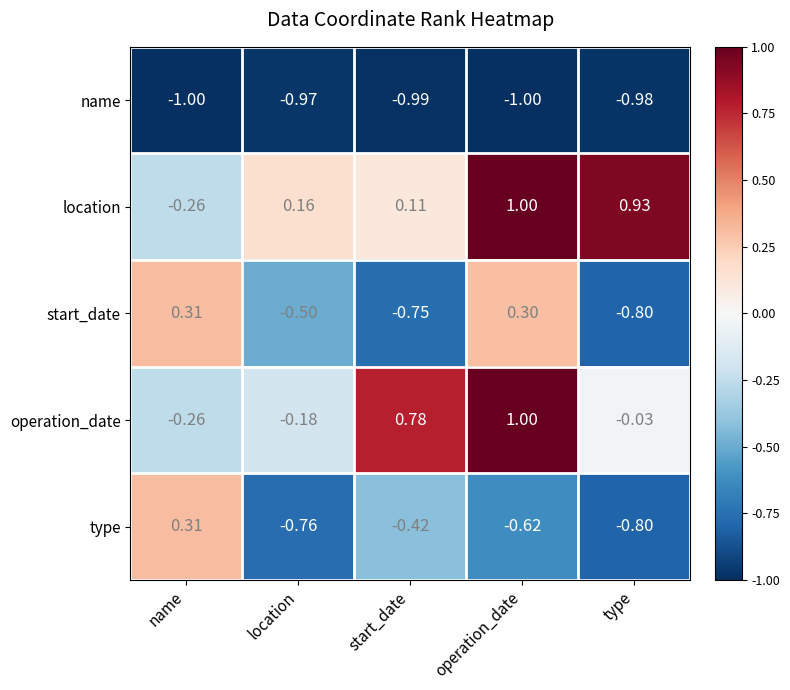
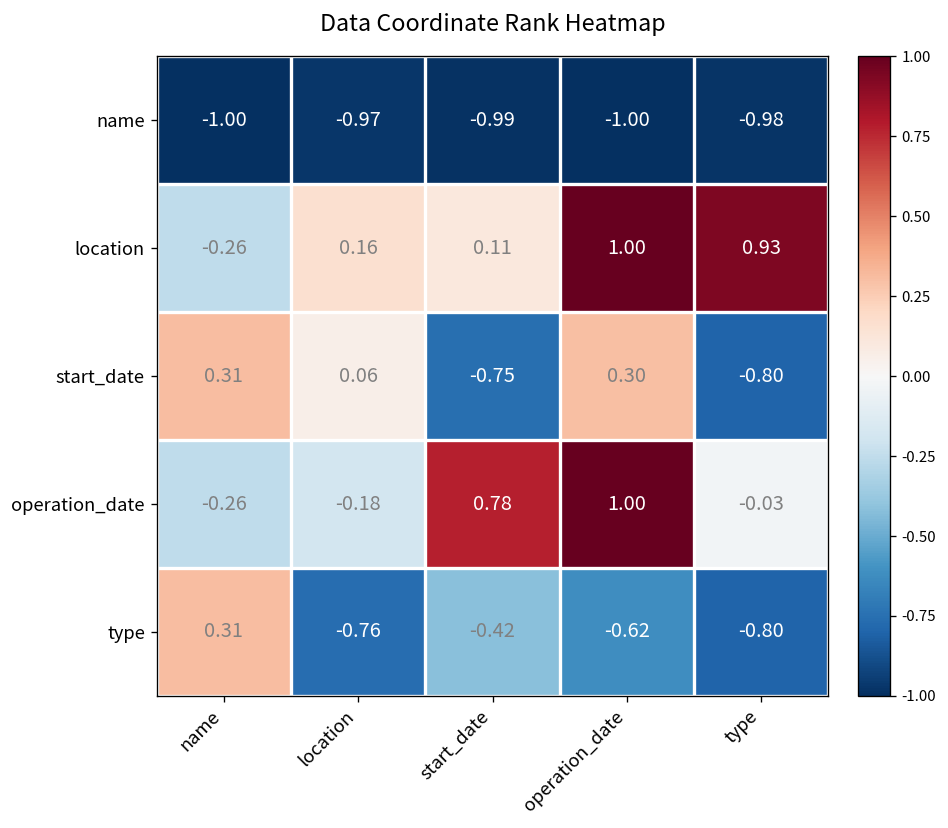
  {
    "name": {
      "name": -1.00,
      "location": -0.97,
      "start_date": -0.99,
      "operation_date": -1.00,
      "type": -0.98
    },
    "location": {
      "name": -0.26,
      "location": 0.16,
      "start_date": 0.11,
      "operation_date": 1.00,
      "type": 0.93
    },
    "start_date": {
      "name": 0.31,
-     "location": -0.50,
+     "location": 0.06,
      "start_date": -0.75,
      "operation_date": 0.30,
      "type": -0.80
    },
    "operation_date": {
      "name": -0.26,
      "location": -0.18,
      "start_date": 0.78,
      "operation_date": 1.00,
      "type": -0.03
    },
    "type": {
      "name": 0.31,
      "location": -0.76,
      "start_date": -0.42,
      "operation_date": -0.62,
      "type": -0.80
    }
  }
